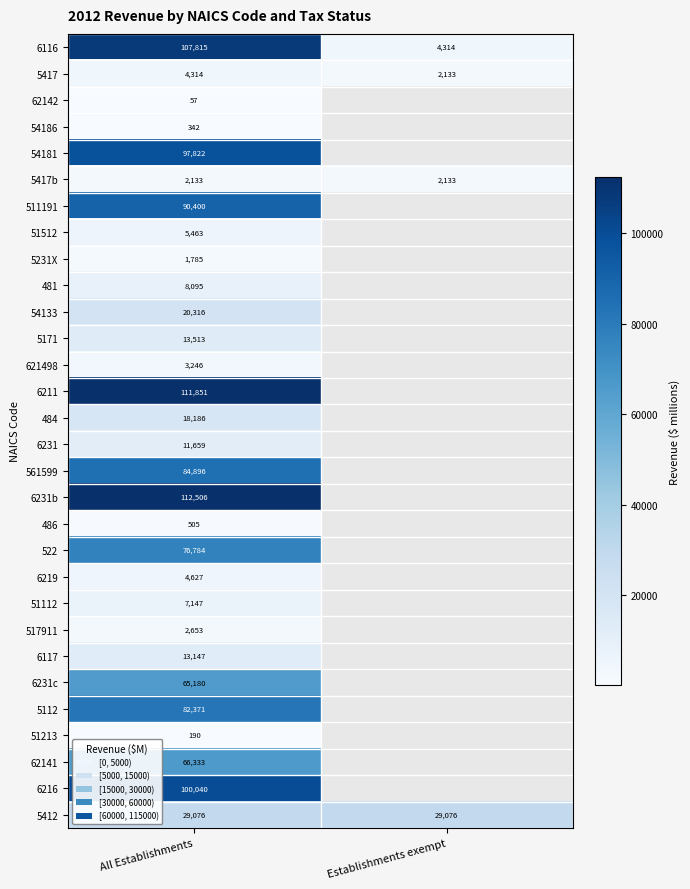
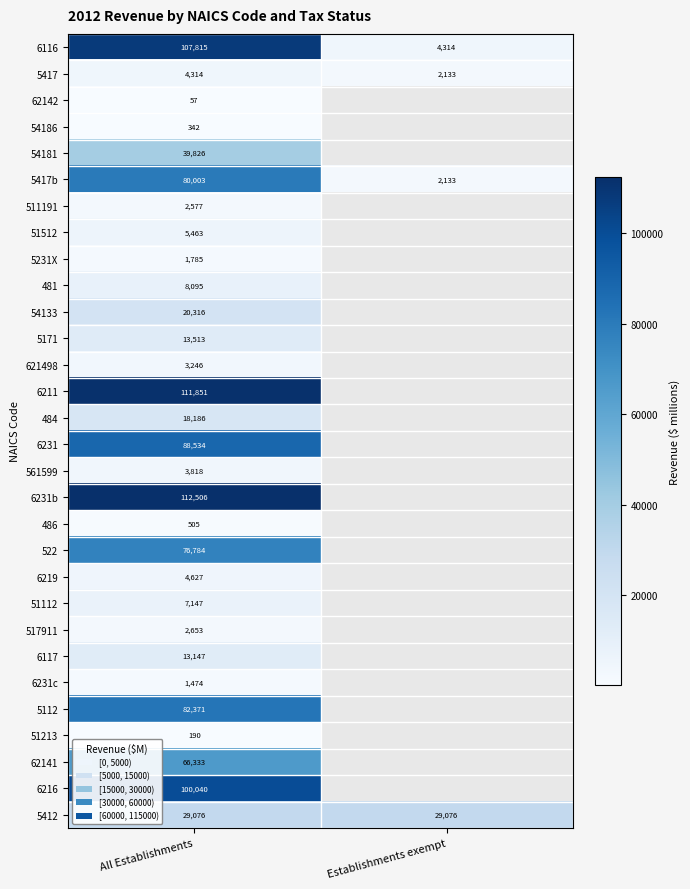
  {
    "6116": {
      "All Establishments": "107,815",
      "Establishments exempt": "4,314"
    },
    "5417": {
      "All Establishments": "4,314",
      "Establishments exempt": "2,133"
    },
    "62142": {
      "All Establishments": "57"
    },
    "54186": {
      "All Establishments": "342"
    },
    "54181": {
-     "All Establishments": "97,822"
+     "All Establishments": "39,826"
    },
    "5417b": {
-     "All Establishments": "2,133",
+     "All Establishments": "80,003",
      "Establishments exempt": "2,133"
    },
    "511191": {
-     "All Establishments": "90,400"
+     "All Establishments": "2,577"
    },
    "51512": {
      "All Establishments": "5,463"
    },
    "5231X": {
      "All Establishments": "1,785"
    },
    "481": {
      "All Establishments": "8,095"
    },
    "54133": {
      "All Establishments": "20,316"
    },
    "5171": {
      "All Establishments": "13,513"
    },
    "621498": {
      "All Establishments": "3,246"
    },
    "6211": {
      "All Establishments": "111,851"
    },
    "484": {
      "All Establishments": "18,186"
    },
    "6231": {
-     "All Establishments": "11,659"
+     "All Establishments": "88,534"
    },
    "561599": {
-     "All Establishments": "84,896"
+     "All Establishments": "3,818"
    },
    "6231b": {
      "All Establishments": "112,506"
    },
    "486": {
      "All Establishments": "505"
    },
    "522": {
      "All Establishments": "76,784"
    },
    "6219": {
      "All Establishments": "4,627"
    },
    "51112": {
      "All Establishments": "7,147"
    },
    "517911": {
      "All Establishments": "2,653"
    },
    "6117": {
      "All Establishments": "13,147"
    },
    "6231c": {
-     "All Establishments": "65,180"
+     "All Establishments": "1,474"
    },
    "5112": {
      "All Establishments": "82,371"
    },
    "51213": {
      "All Establishments": "190"
    },
    "62141": {
      "All Establishments": "66,333"
    },
    "6216": {
      "All Establishments": "100,040"
    },
    "5412": {
      "All Establishments": "29,076",
      "Establishments exempt": "29,076"
    }
  }
